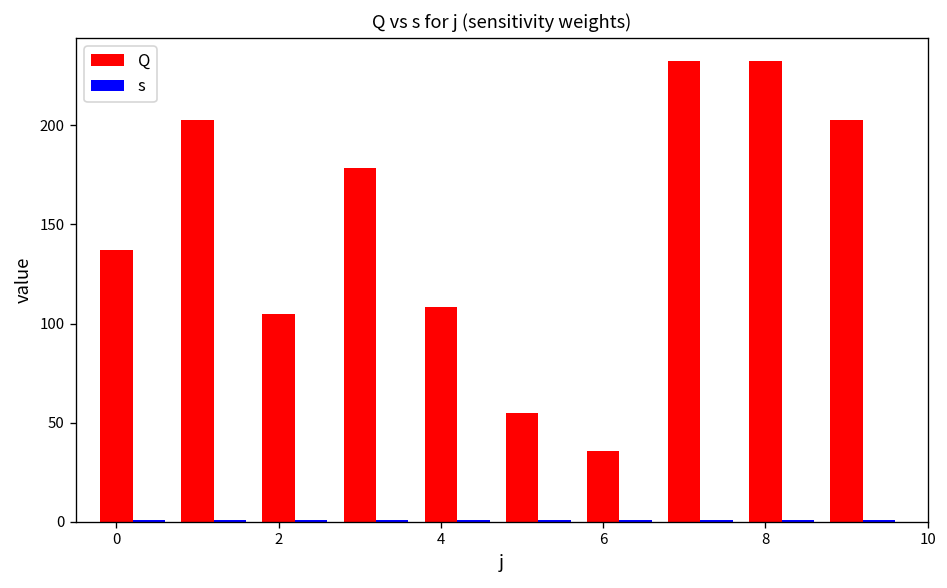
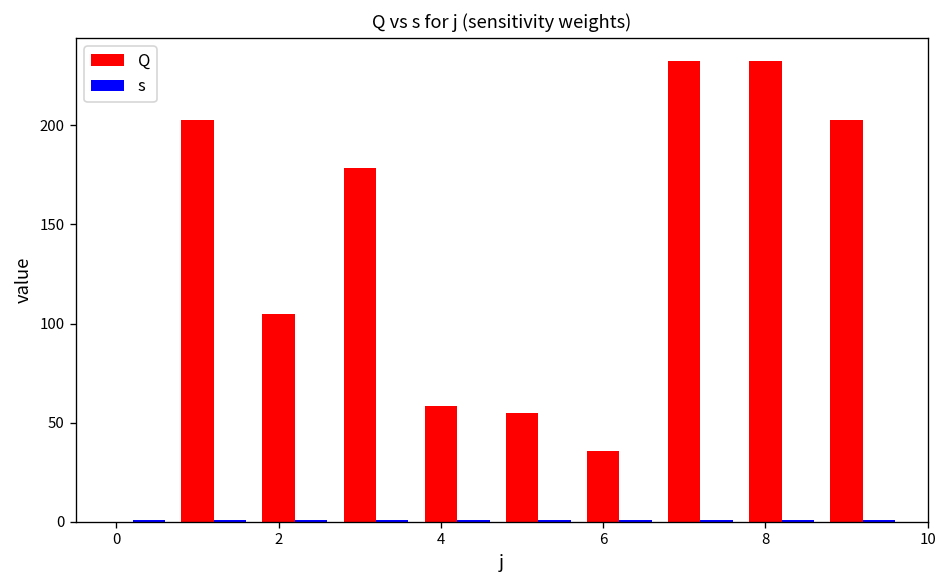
  {
    "Q": {
-     "0": 137,
+     "0": 0,
      "2": 105,
-     "4": 108,
+     "4": 59,
      "6": 36,
      "8": 233
    }
  }
